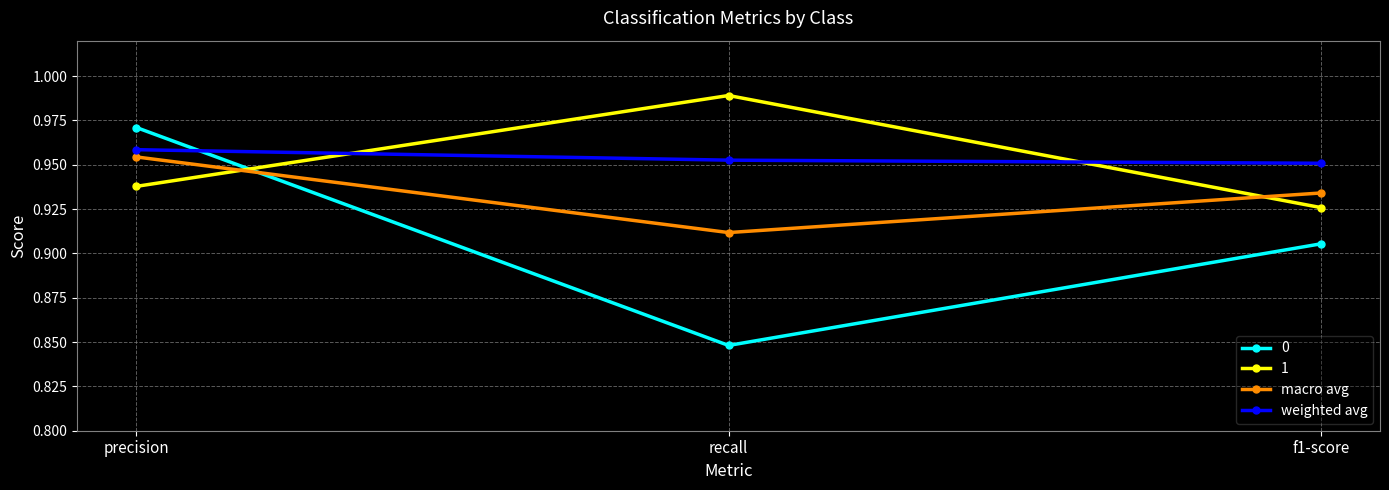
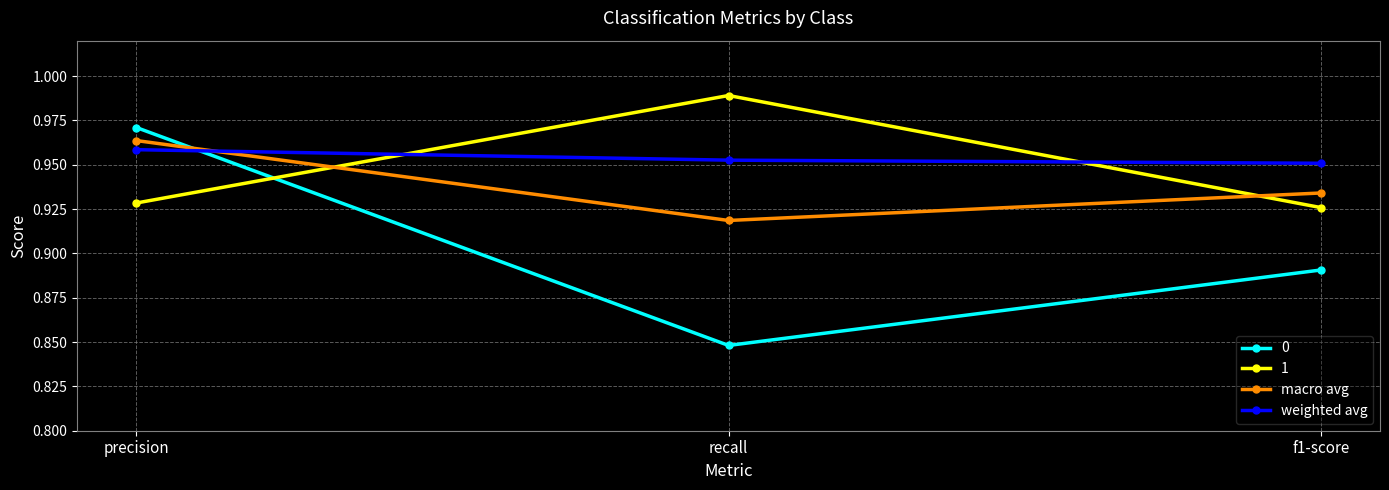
  {
    "0": {
      "precision": 0.971,
      "recall": 0.848,
-     "f1-score": 0.905
+     "f1-score": 0.891
    },
    "1": {
-     "precision": 0.938,
+     "precision": 0.928,
      "recall": 0.989,
      "f1-score": 0.926
    },
    "macro avg": {
-     "precision": 0.954,
-     "recall": 0.912,
+     "precision": 0.964,
+     "recall": 0.919,
      "f1-score": 0.934
    },
    "weighted avg": {
      "precision": 0.959,
      "recall": 0.953,
      "f1-score": 0.951
    }
  }
